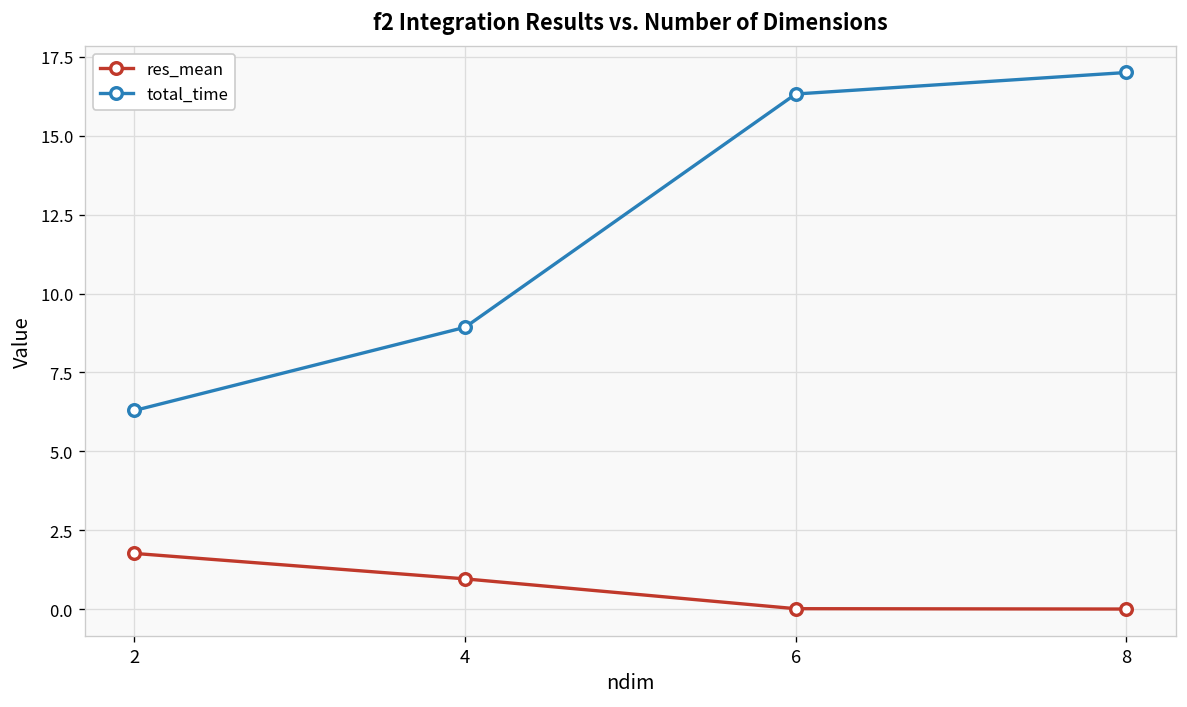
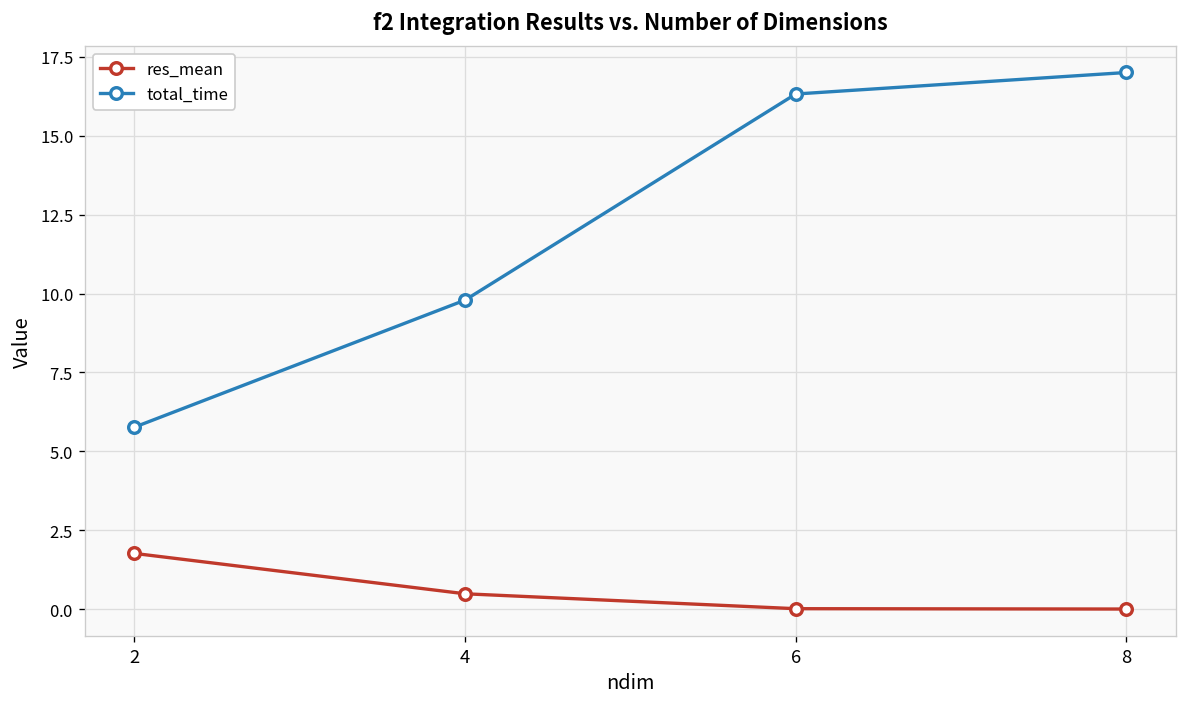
  {
    "res_mean": {
      "2": 1.8,
-     "4": 1.0,
+     "4": 0.5,
      "6": 0.0,
      "8": 0.0
    },
    "total_time": {
-     "2": 6.3,
-     "4": 8.9,
+     "2": 5.8,
+     "4": 9.8,
      "6": 16.3,
      "8": 17.0
    }
  }
